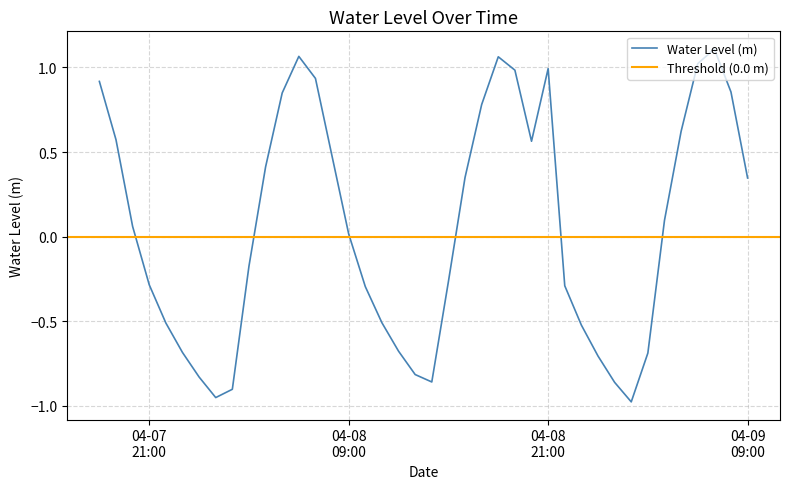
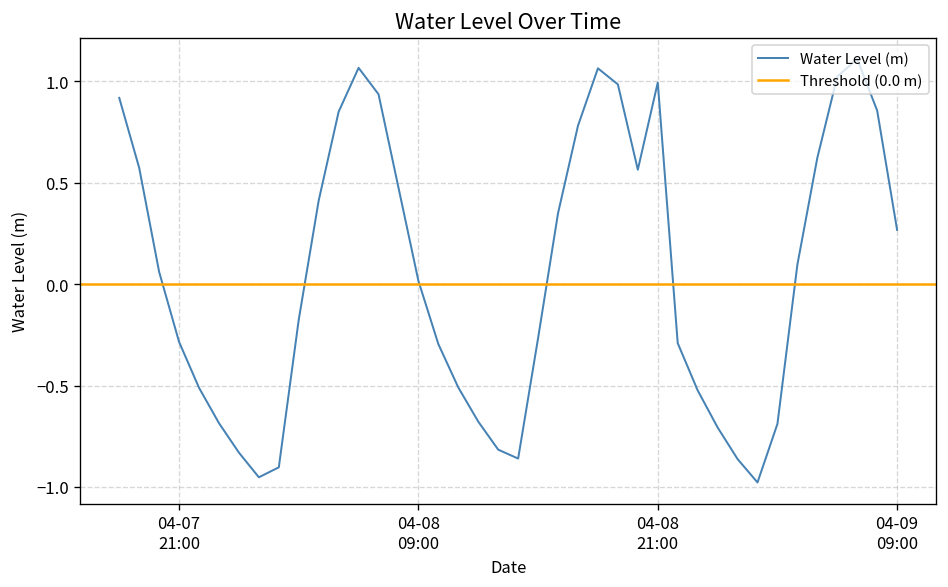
  {
    "04-07 21:00": -0.29,
    "04-08 09:00": 0.02,
    "04-08 21:00": 0.99,
-   "04-09 09:00": 0.35
+   "04-09 09:00": 0.27
  }
